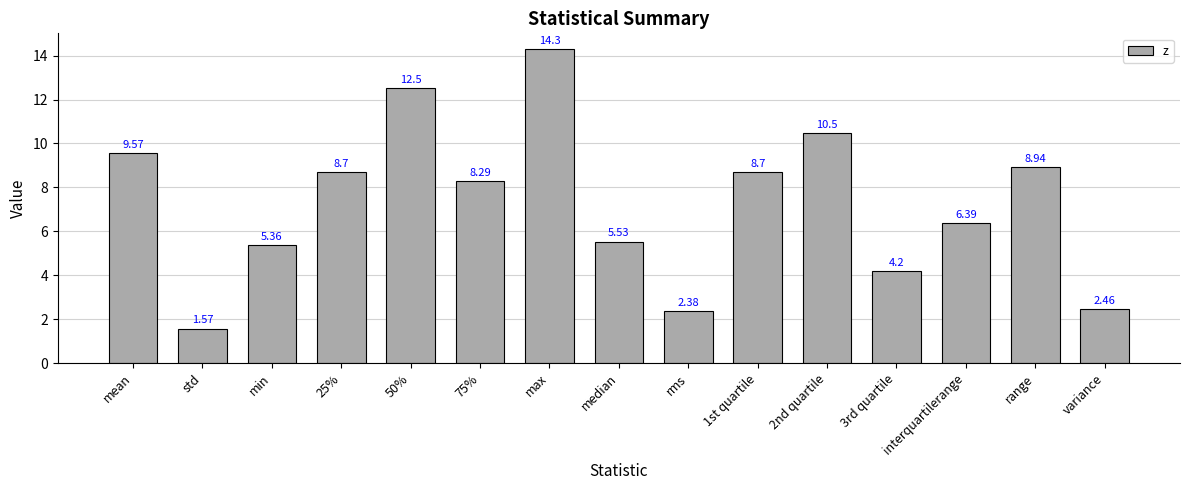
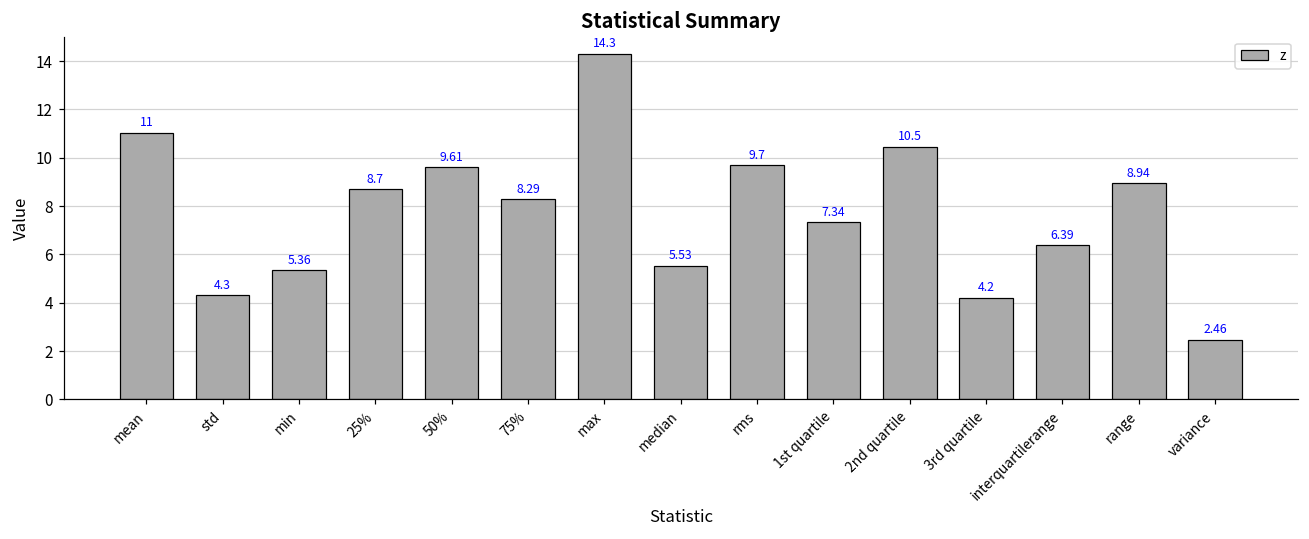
  {
-   "mean": 9.57,
-   "std": 1.57,
+   "mean": 11,
+   "std": 4.3,
    "min": 5.36,
    "25%": 8.7,
-   "50%": 12.5,
+   "50%": 9.61,
    "75%": 8.29,
    "max": 14.3,
    "median": 5.53,
-   "rms": 2.38,
-   "1st quartile": 8.7,
+   "rms": 9.7,
+   "1st quartile": 7.34,
    "2nd quartile": 10.5,
    "3rd quartile": 4.2,
    "interquartilerange": 6.39,
    "range": 8.94,
    "variance": 2.46
  }
